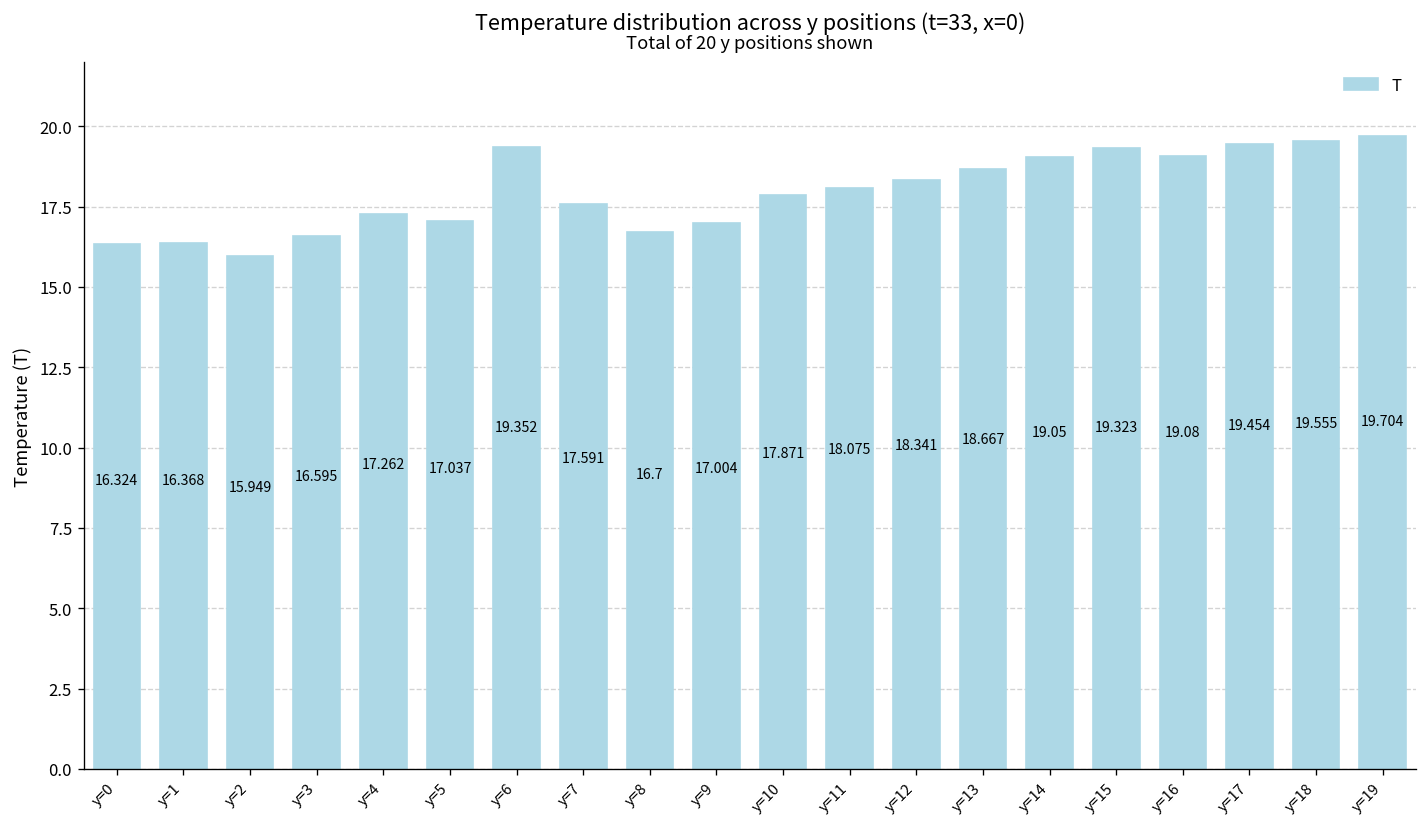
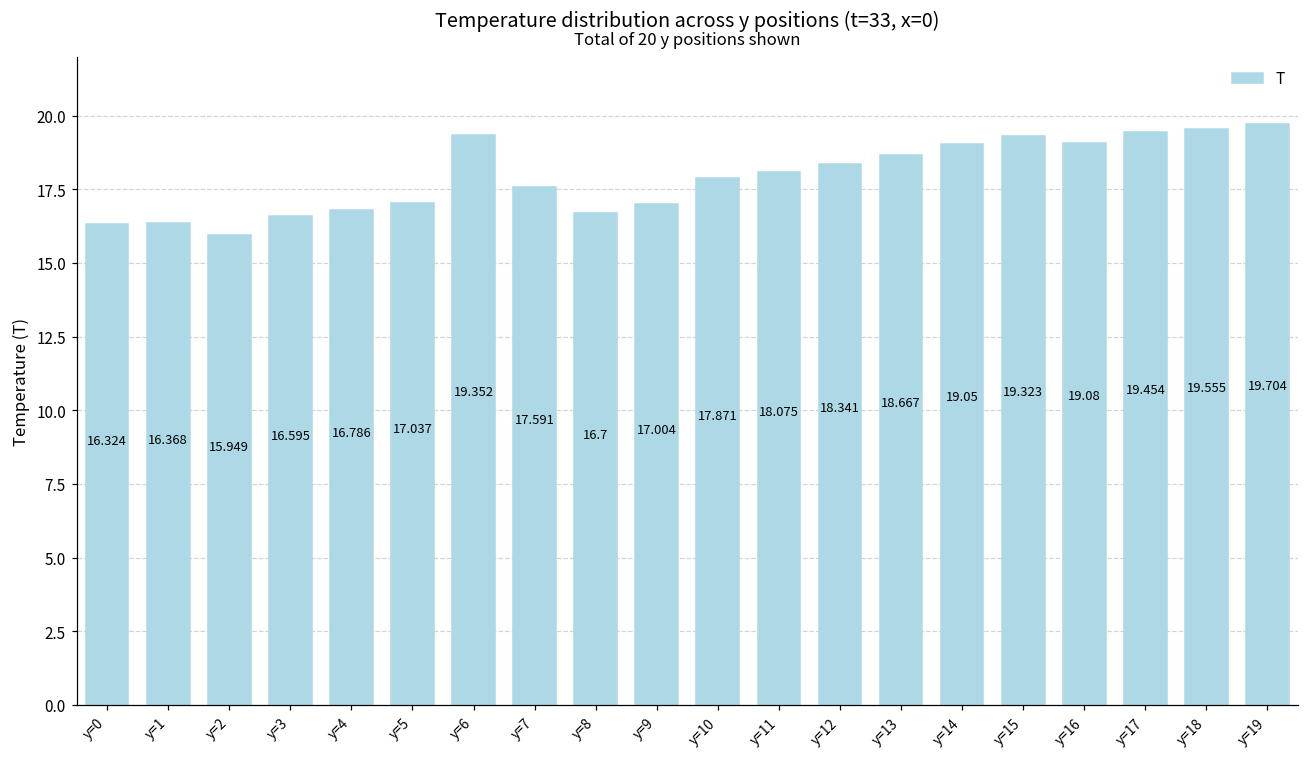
  {
    "y=0": 16.324,
    "y=1": 16.368,
    "y=2": 15.949,
    "y=3": 16.595,
-   "y=4": 17.262,
+   "y=4": 16.786,
    "y=5": 17.037,
    "y=6": 19.352,
    "y=7": 17.591,
    "y=8": 16.7,
    "y=9": 17.004,
    "y=10": 17.871,
    "y=11": 18.075,
    "y=12": 18.341,
    "y=13": 18.667,
    "y=14": 19.05,
    "y=15": 19.323,
    "y=16": 19.08,
    "y=17": 19.454,
    "y=18": 19.555,
    "y=19": 19.704
  }
